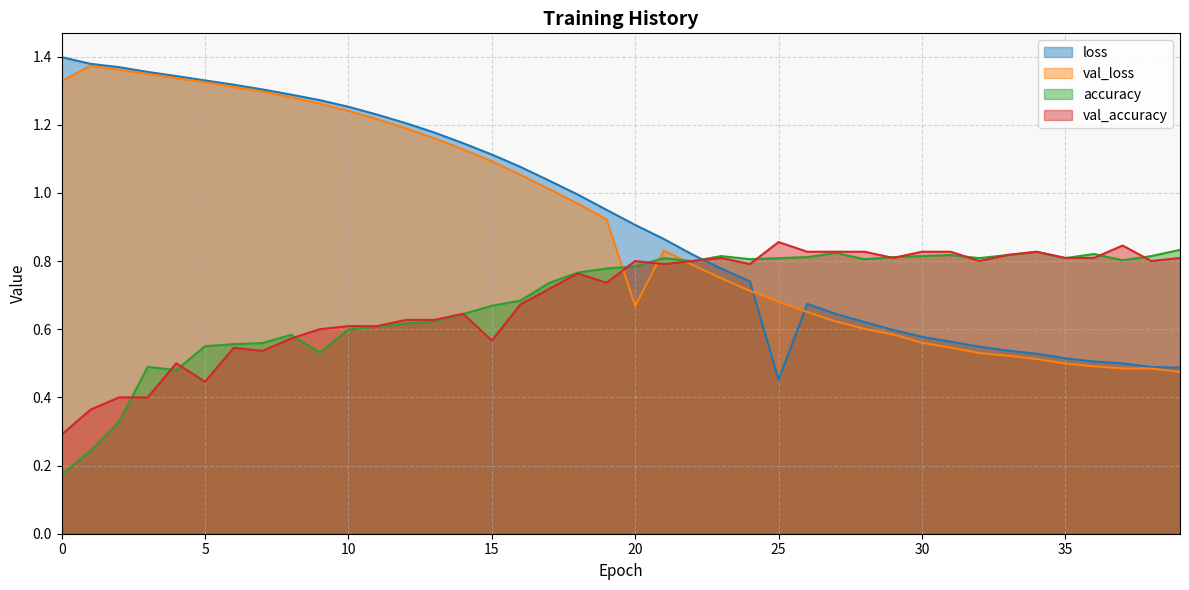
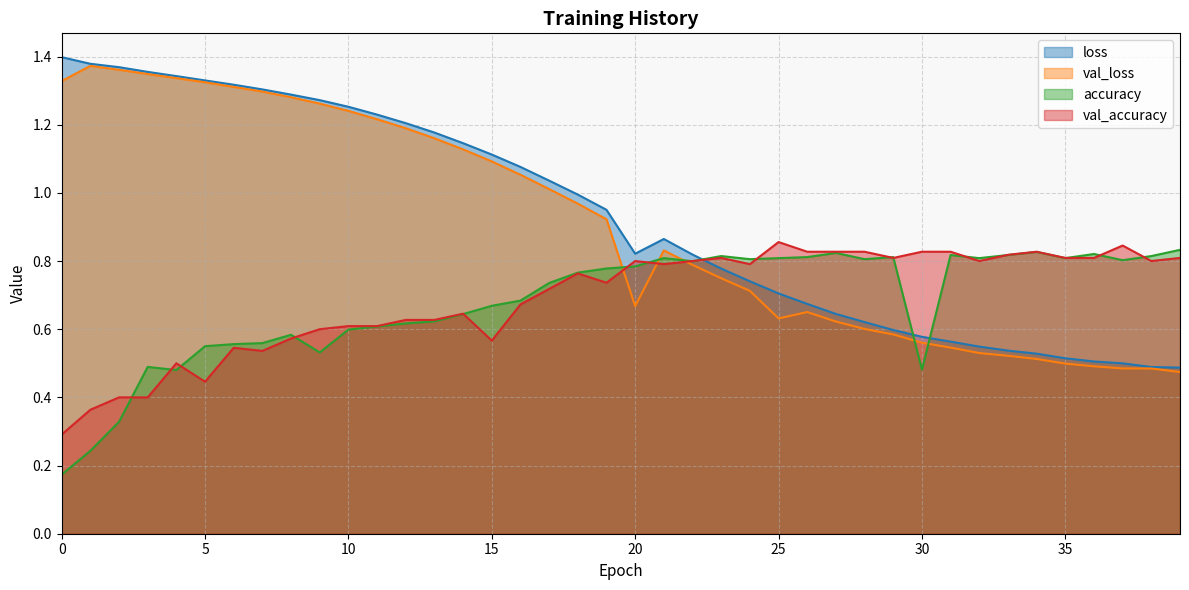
  {
    "loss": {
      "0": 1.40,
      "10": 1.25,
      "15": 1.11,
-     "20": 0.91,
-     "25": 0.45,
+     "20": 0.82,
+     "25": 0.70,
      "30": 0.58,
      "35": 0.51
    },
    "val_loss": {
      "0": 1.33,
      "10": 1.24,
      "15": 1.09,
      "20": 0.67,
-     "25": 0.68,
+     "25": 0.63,
      "30": 0.56,
      "35": 0.50
    },
    "accuracy": {
      "0": 0.17,
      "5": 0.55,
      "10": 0.60,
      "15": 0.67,
      "20": 0.78,
      "25": 0.81,
-     "30": 0.81
+     "30": 0.48
    },
    "val_accuracy": {
      "0": 0.29,
      "5": 0.45,
      "10": 0.61,
      "15": 0.57,
      "20": 0.80,
      "25": 0.86,
      "30": 0.83
    }
  }
